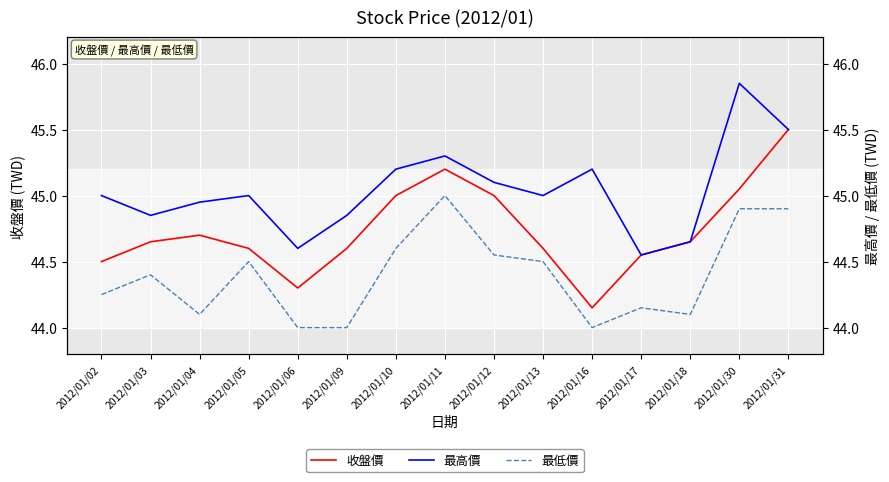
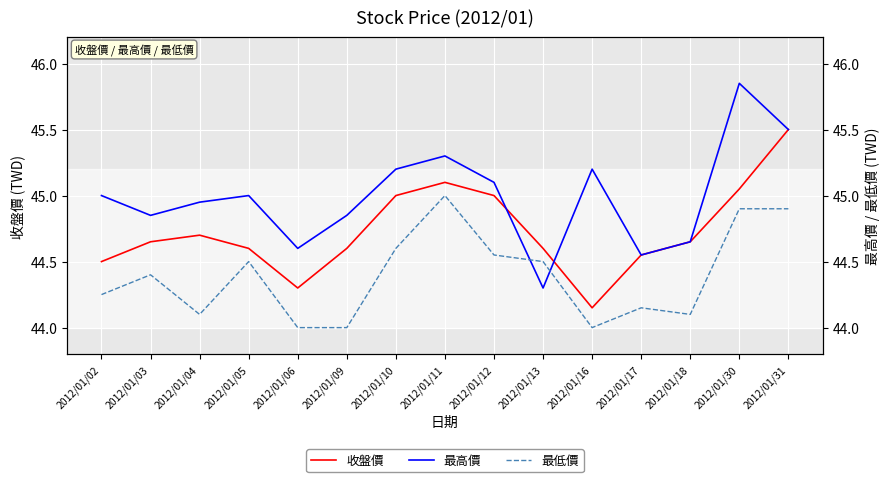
  {
    "收盤價": {
      "2012/01/02": 44.5,
      "2012/01/03": 44.65,
      "2012/01/04": 44.7,
      "2012/01/05": 44.6,
      "2012/01/06": 44.3,
      "2012/01/09": 44.6,
      "2012/01/10": 45.0,
-     "2012/01/11": 45.2,
+     "2012/01/11": 45.1,
      "2012/01/12": 45.0,
      "2012/01/13": 44.6,
      "2012/01/16": 44.15,
      "2012/01/17": 44.55,
      "2012/01/18": 44.65,
      "2012/01/30": 45.05,
      "2012/01/31": 45.5
    },
    "最高價": {
      "2012/01/02": 45.0,
      "2012/01/03": 44.85,
      "2012/01/04": 44.95,
      "2012/01/05": 45.0,
      "2012/01/06": 44.6,
      "2012/01/09": 44.85,
      "2012/01/10": 45.2,
      "2012/01/11": 45.3,
      "2012/01/12": 45.1,
-     "2012/01/13": 45.0,
+     "2012/01/13": 44.3,
      "2012/01/16": 45.2,
      "2012/01/17": 44.55,
      "2012/01/18": 44.65,
      "2012/01/30": 45.85,
      "2012/01/31": 45.5
    },
    "最低價": {
      "2012/01/02": 44.25,
      "2012/01/03": 44.4,
      "2012/01/04": 44.1,
      "2012/01/05": 44.5,
      "2012/01/06": 44.0,
      "2012/01/09": 44.0,
      "2012/01/10": 44.6,
      "2012/01/11": 45.0,
      "2012/01/12": 44.55,
      "2012/01/13": 44.5,
      "2012/01/16": 44.0,
      "2012/01/17": 44.15,
      "2012/01/18": 44.1,
      "2012/01/30": 44.9,
      "2012/01/31": 44.9
    }
  }
